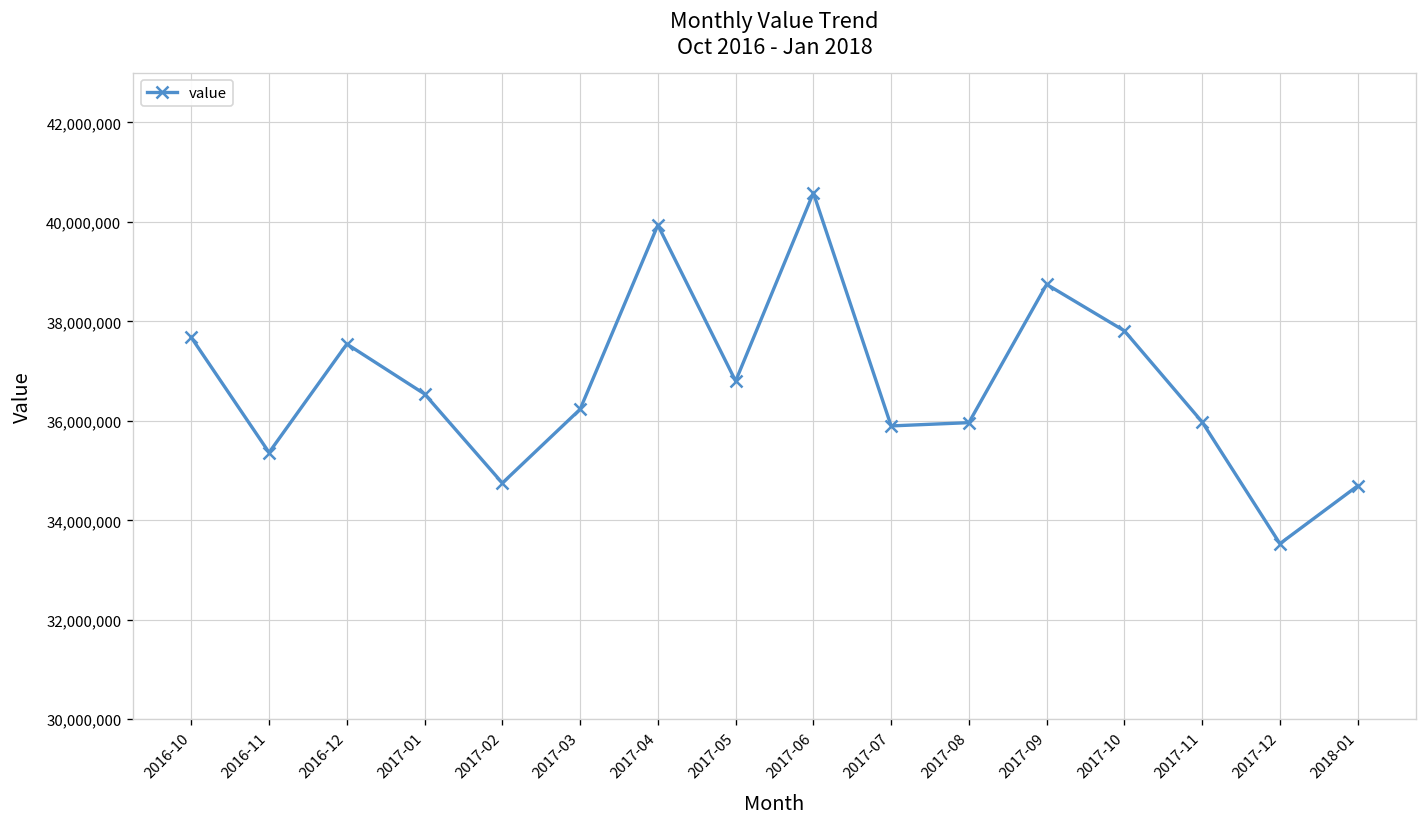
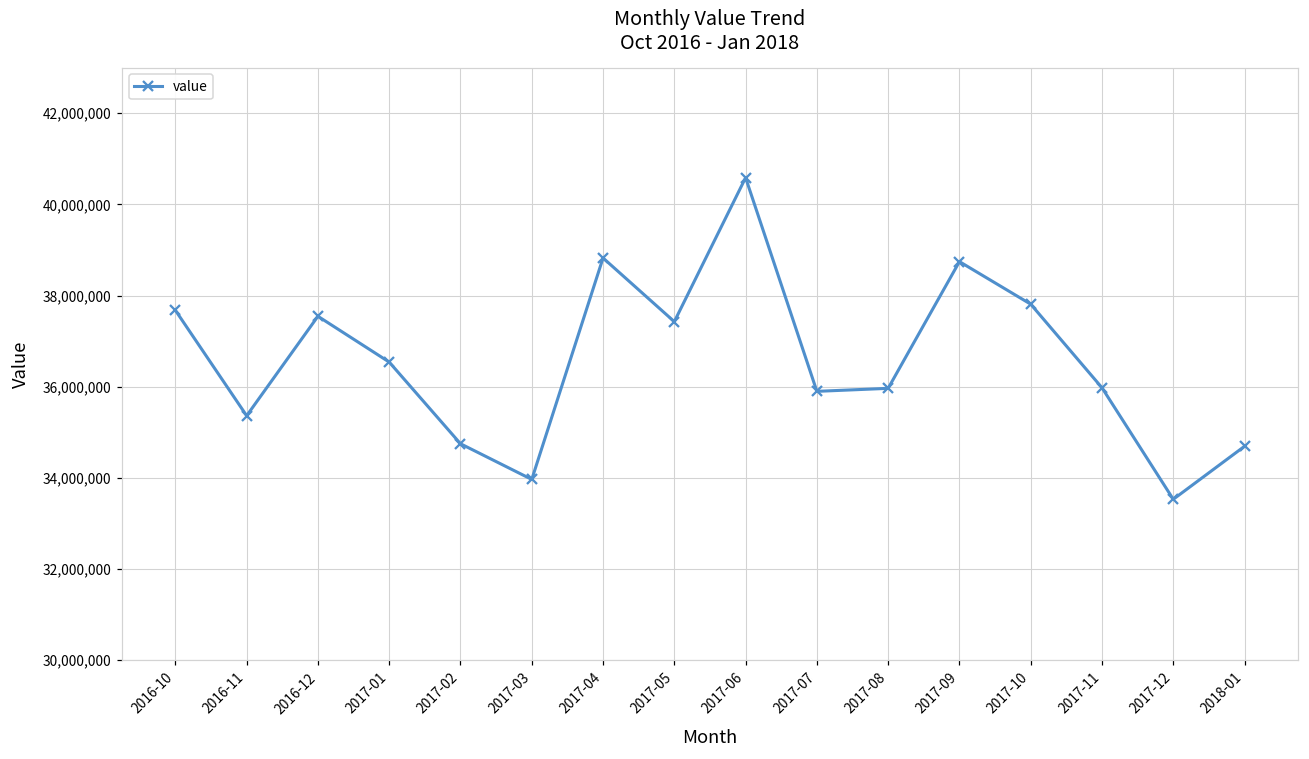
  {
    "2016-10": "37,700,000",
    "2016-11": "35,400,000",
    "2016-12": "37,500,000",
    "2017-01": "36,500,000",
    "2017-02": "34,700,000",
-   "2017-03": "36,200,000",
-   "2017-04": "39,900,000",
-   "2017-05": "36,800,000",
+   "2017-03": "34,000,000",
+   "2017-04": "38,800,000",
+   "2017-05": "37,400,000",
    "2017-06": "40,600,000",
    "2017-07": "35,900,000",
    "2017-08": "36,000,000",
    "2017-09": "38,700,000",
    "2017-10": "37,800,000",
    "2017-11": "36,000,000",
    "2017-12": "33,500,000",
    "2018-01": "34,700,000"
  }
